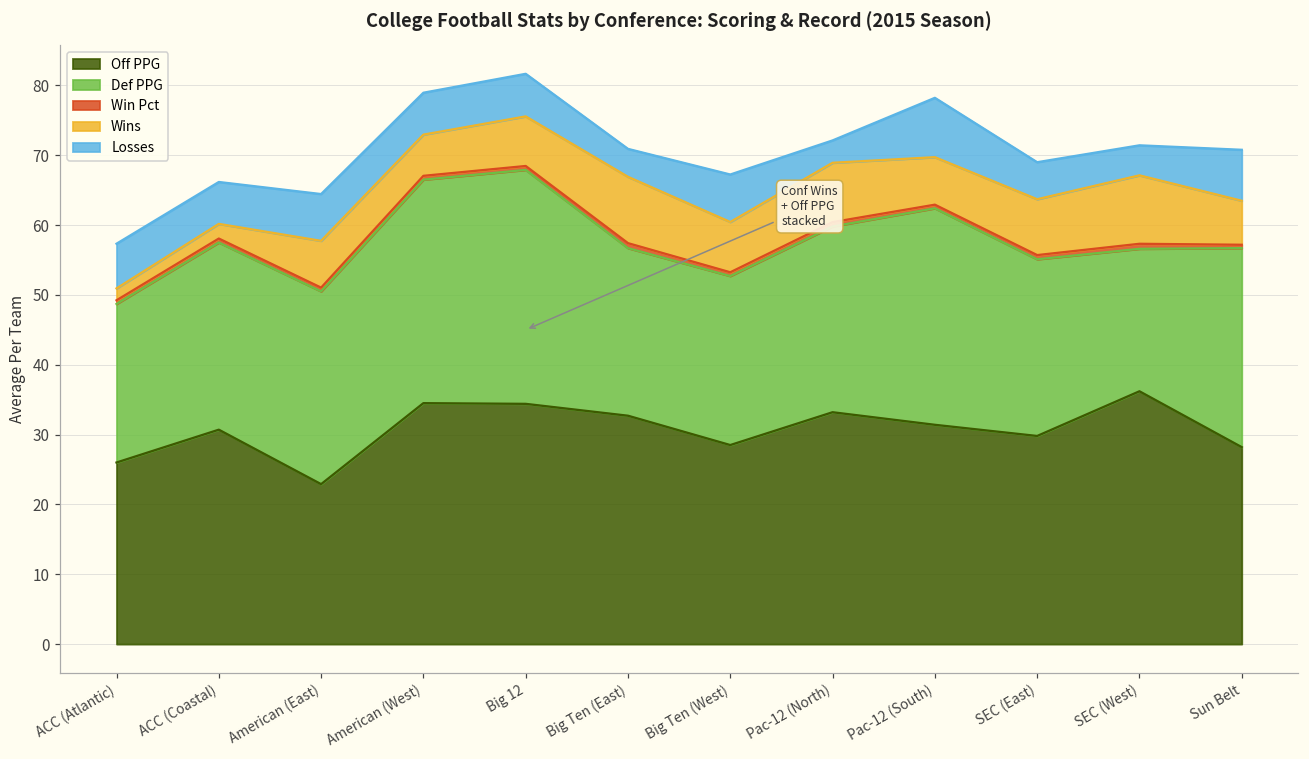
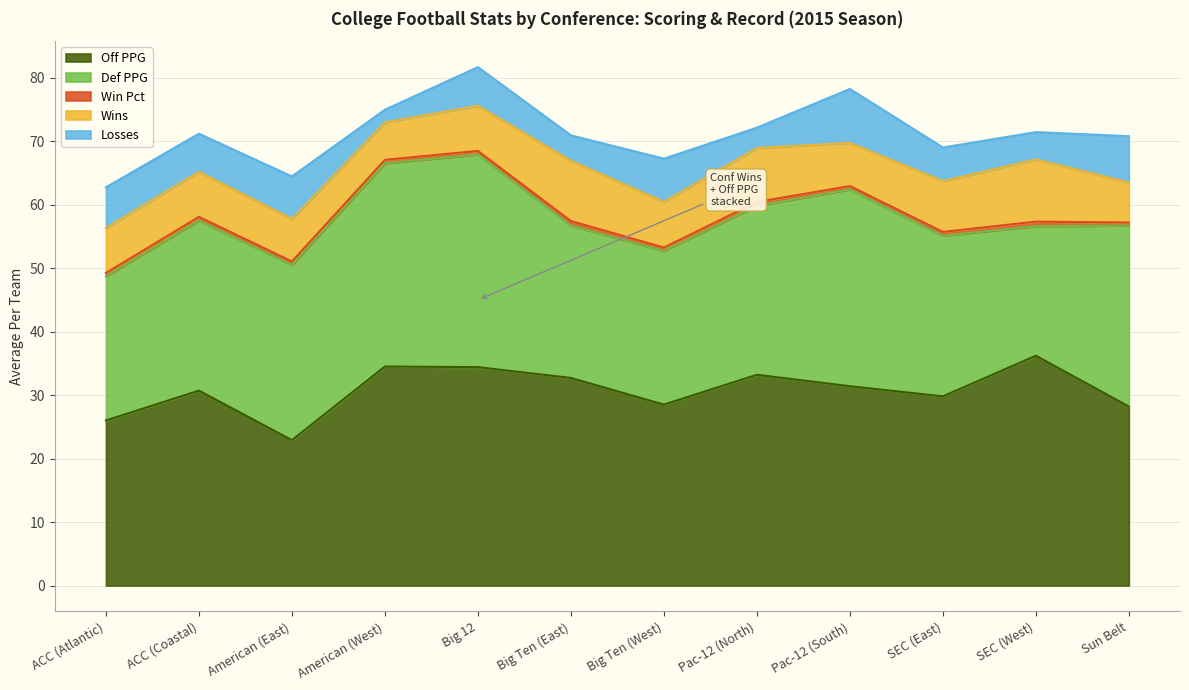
  {
    "Off PPG": {
      "ACC (Atlantic)": 26,
      "ACC (Coastal)": 31,
      "American (East)": 23,
      "American (West)": 35,
      "Big 12": 34,
      "Big Ten (East)": 33,
      "Big Ten (West)": 29,
      "Pac-12 (North)": 33,
      "Pac-12 (South)": 31,
      "SEC (East)": 30,
      "SEC (West)": 36,
      "Sun Belt": 28
    },
    "Def PPG": {
      "ACC (Atlantic)": 23,
      "ACC (Coastal)": 27,
      "American (East)": 28,
      "American (West)": 32,
      "Big 12": 34,
      "Big Ten (East)": 24,
      "Big Ten (West)": 24,
      "Pac-12 (South)": 31,
      "SEC (East)": 25,
      "SEC (West)": 20,
      "Sun Belt": 29
    },
    "Win Pct": {
      "ACC (Atlantic)": 1,
      "ACC (Coastal)": 1,
      "American (East)": 1,
      "American (West)": 1,
      "Big 12": 1,
      "Big Ten (East)": 1,
      "Big Ten (West)": 1,
      "Pac-12 (South)": 1,
      "SEC (East)": 1,
      "SEC (West)": 1,
      "Sun Belt": 0
    },
    "Wins": {
-     "ACC (Atlantic)": 2,
-     "ACC (Coastal)": 2,
+     "ACC (Atlantic)": 7,
+     "ACC (Coastal)": 7,
      "American (East)": 7,
      "American (West)": 6,
      "Big 12": 7,
      "Big Ten (East)": 9,
      "Big Ten (West)": 7,
      "Pac-12 (North)": 9,
      "Pac-12 (South)": 7,
      "SEC (East)": 8,
      "SEC (West)": 10,
      "Sun Belt": 6
    },
    "Losses": {
      "ACC (Atlantic)": 6,
      "ACC (Coastal)": 6,
      "American (East)": 7,
-     "American (West)": 6,
+     "American (West)": 2,
      "Big 12": 6,
      "Big Ten (East)": 4,
      "Big Ten (West)": 7,
      "Pac-12 (North)": 3,
      "Pac-12 (South)": 9,
      "SEC (East)": 5,
      "SEC (West)": 4,
      "Sun Belt": 7
    }
  }
